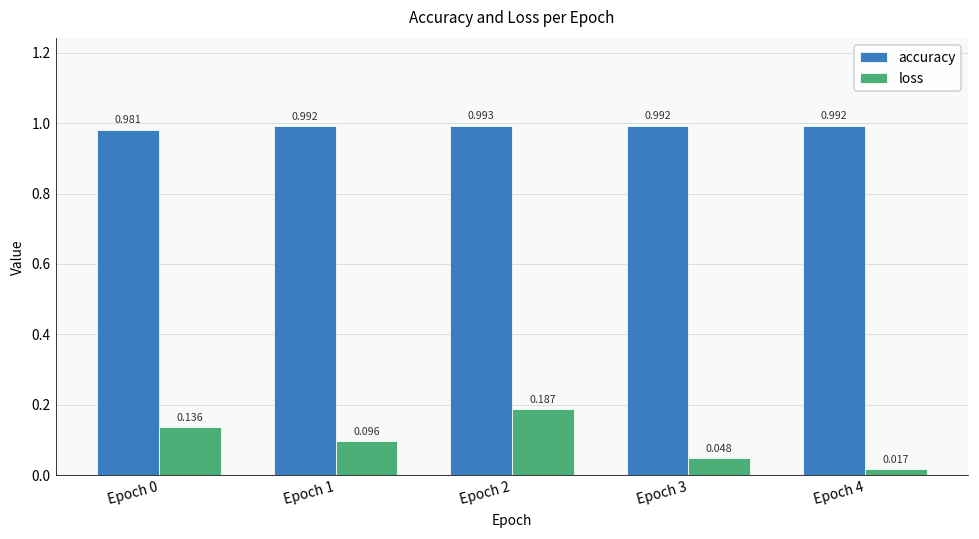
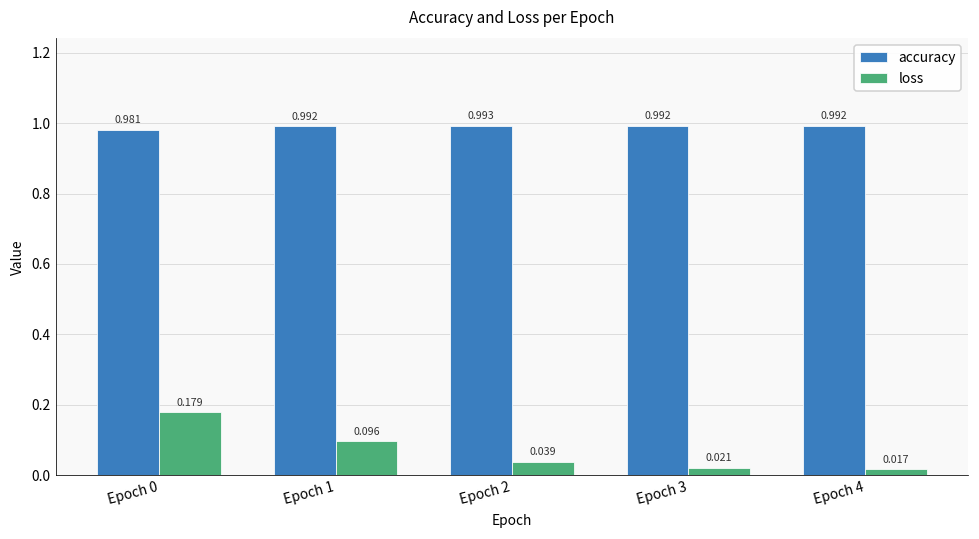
  {
    "accuracy": {
      "Epoch 0": 0.981,
      "Epoch 1": 0.992,
      "Epoch 2": 0.993,
      "Epoch 3": 0.992,
      "Epoch 4": 0.992
    },
    "loss": {
-     "Epoch 0": 0.136,
+     "Epoch 0": 0.179,
      "Epoch 1": 0.096,
-     "Epoch 2": 0.187,
-     "Epoch 3": 0.048,
+     "Epoch 2": 0.039,
+     "Epoch 3": 0.021,
      "Epoch 4": 0.017
    }
  }
